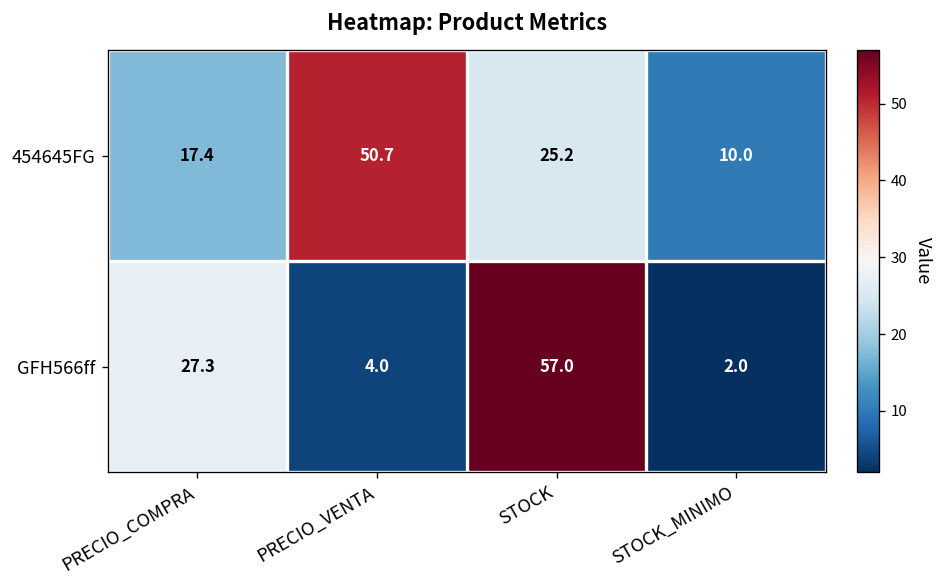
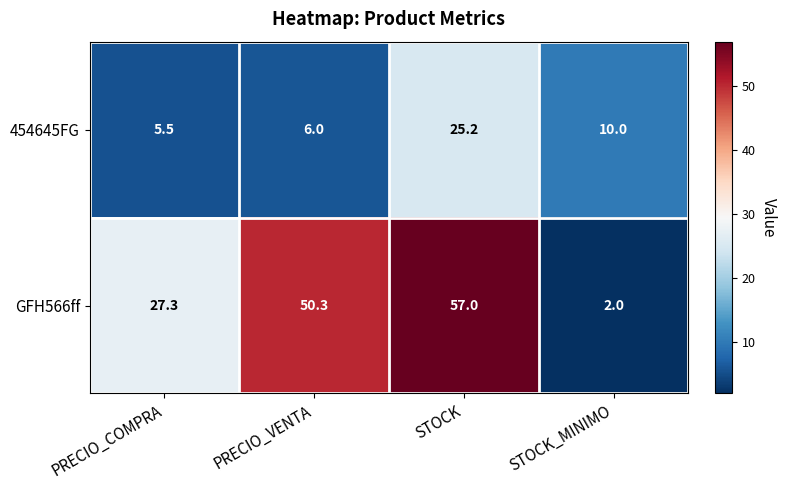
  {
    "454645FG": {
-     "PRECIO_COMPRA": 17.4,
-     "PRECIO_VENTA": 50.7,
+     "PRECIO_COMPRA": 5.5,
+     "PRECIO_VENTA": 6.0,
      "STOCK": 25.2,
      "STOCK_MINIMO": 10.0
    },
    "GFH566ff": {
      "PRECIO_COMPRA": 27.3,
-     "PRECIO_VENTA": 4.0,
+     "PRECIO_VENTA": 50.3,
      "STOCK": 57.0,
      "STOCK_MINIMO": 2.0
    }
  }
